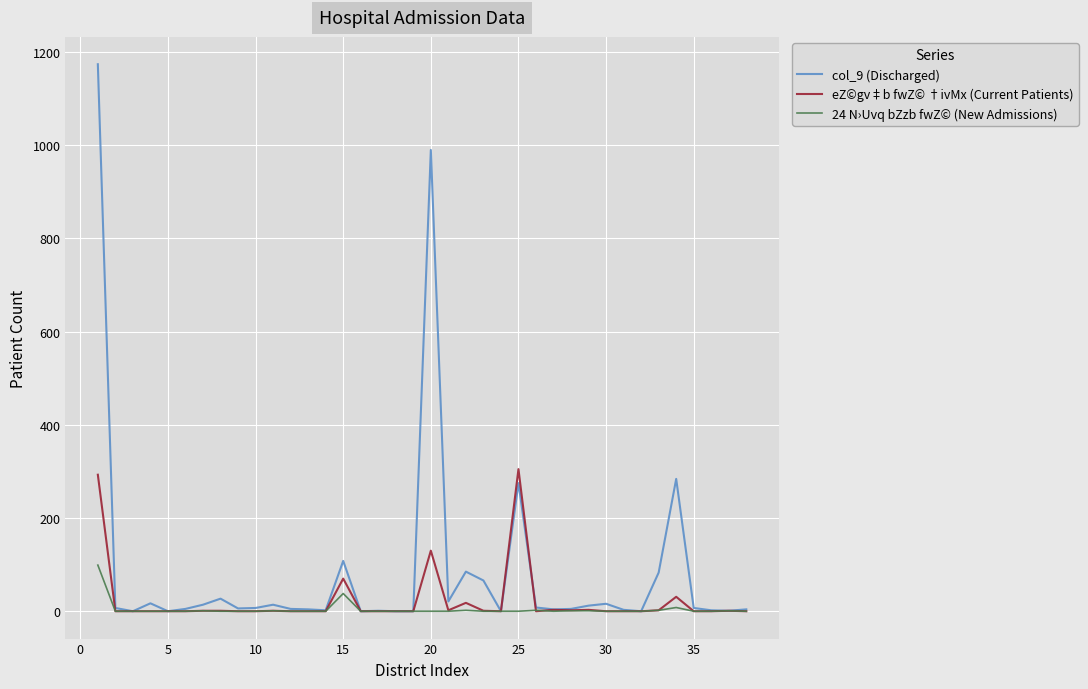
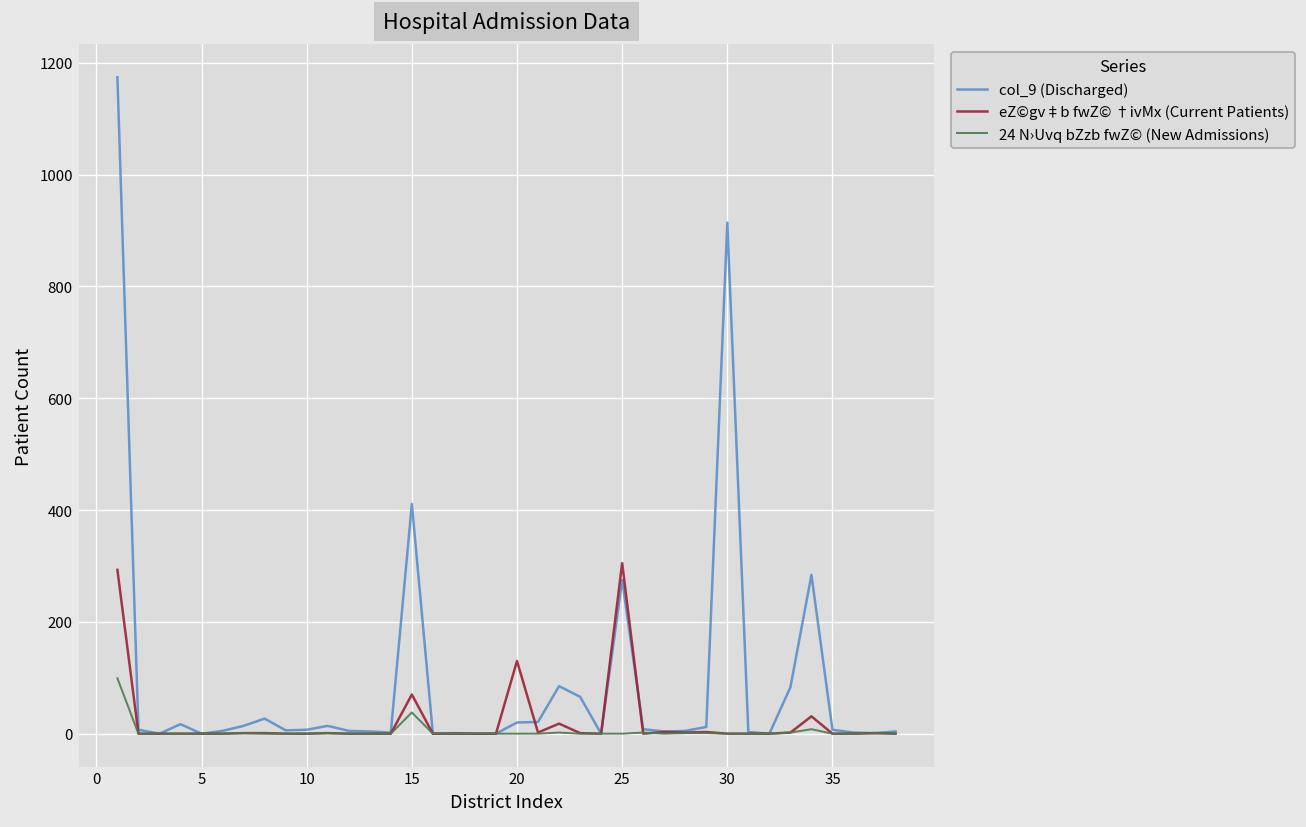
  {
    "col_9 (Discharged)": {
      "10": 10,
-     "15": 110,
-     "20": 990,
+     "15": 410,
+     "20": 20,
      "25": 280,
-     "30": 20,
+     "30": 910,
      "35": 10
    },
    "eZ©gv‡b fwZ© †ivMx (Current Patients)": {
      "15": 70,
      "20": 130,
      "25": 310
    },
    "24 N›Uvq bZzb fwZ© (New Admissions)": {
      "15": 40,
      "20": 0,
      "25": 0
    }
  }
